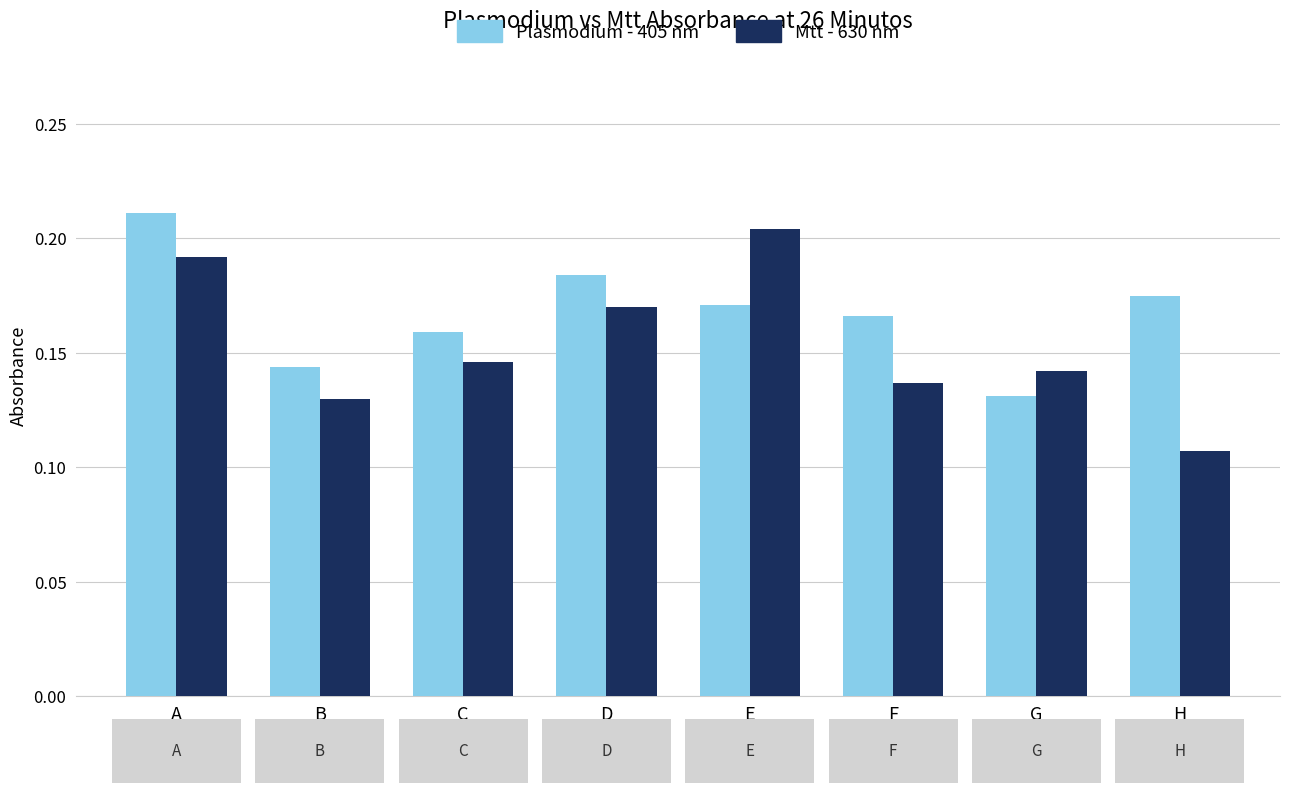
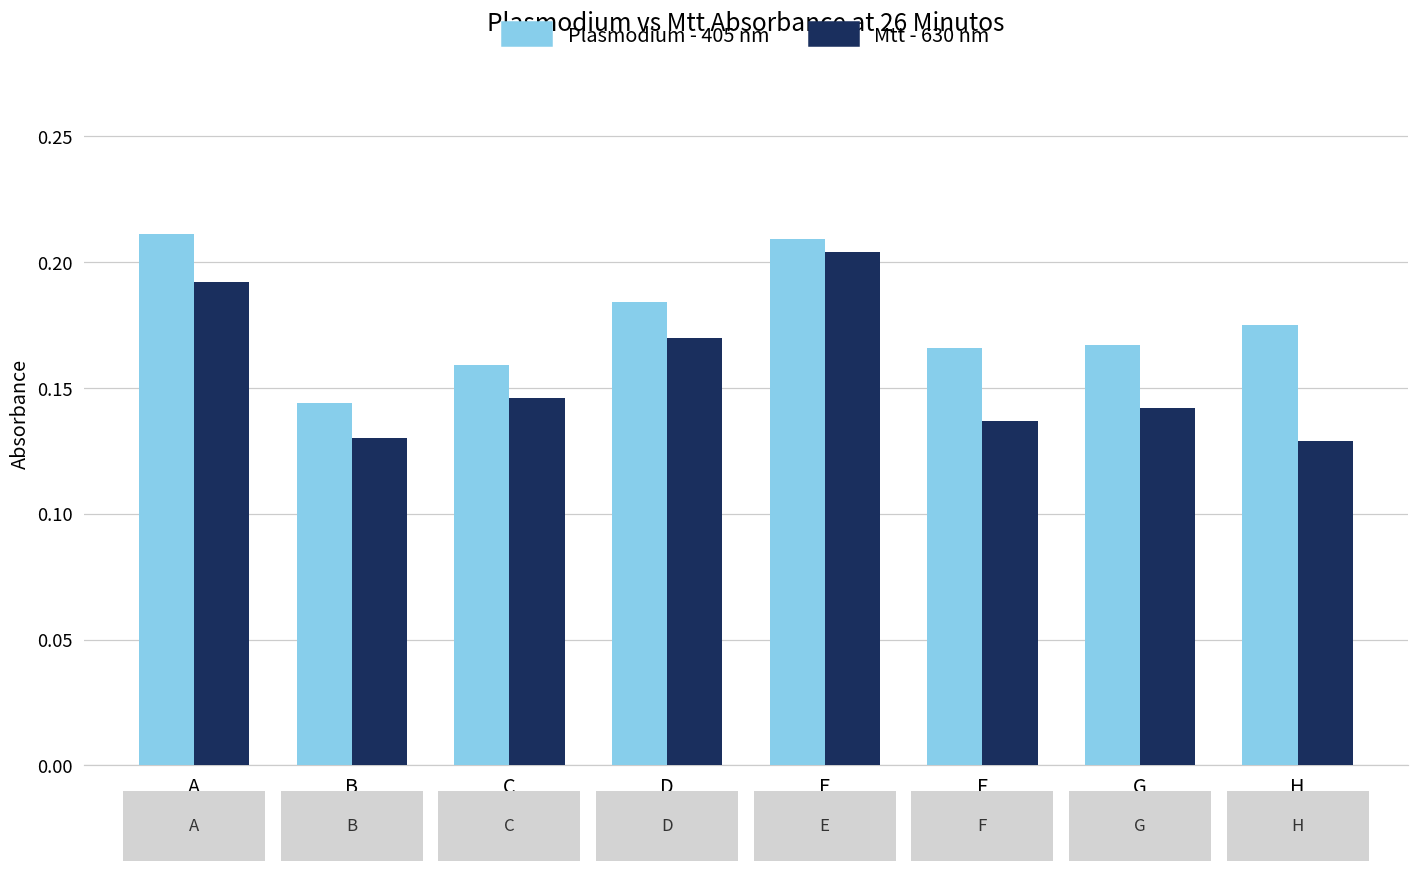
  {
    "Plasmodium - 405 nm": {
      "A": 0.211,
      "B": 0.144,
      "C": 0.159,
      "D": 0.184,
-     "E": 0.171,
+     "E": 0.209,
      "F": 0.166,
-     "G": 0.131,
+     "G": 0.167,
      "H": 0.175
    },
    "Mtt - 630 nm": {
      "A": 0.192,
      "B": 0.130,
      "C": 0.146,
      "D": 0.170,
      "E": 0.204,
      "F": 0.137,
      "G": 0.142,
-     "H": 0.107
+     "H": 0.129
    }
  }
